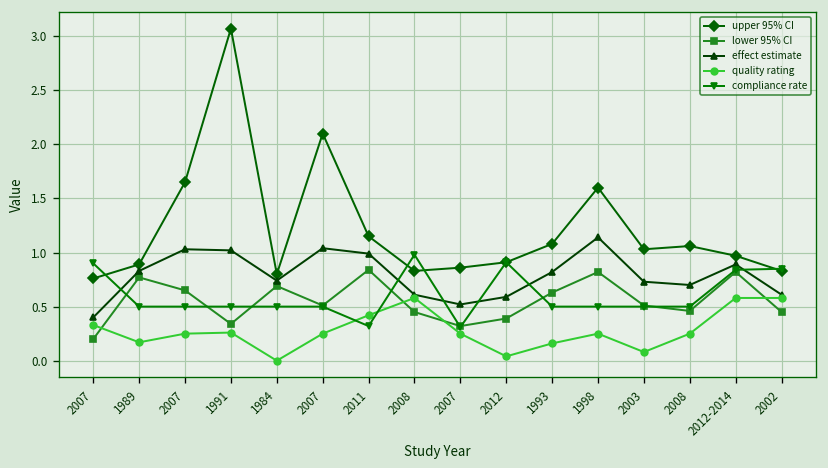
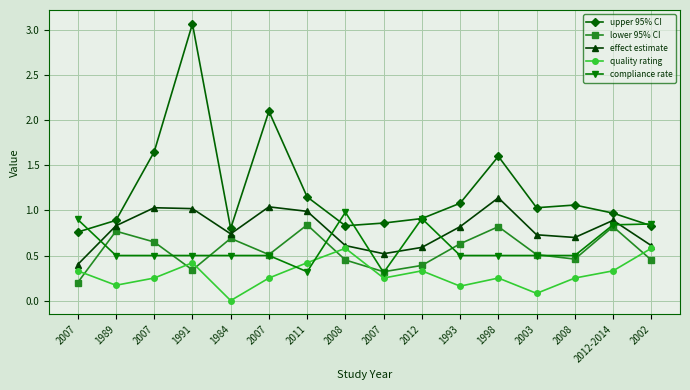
  {
    "quality rating": {
      "1989": 0.2,
-     "1991": 0.3,
+     "1991": 0.4,
      "1984": 0.0,
      "2011": 0.4,
-     "2012": 0.0,
+     "2012": 0.3,
      "1993": 0.2,
      "1998": 0.3,
      "2003": 0.1,
-     "2012-2014": 0.6,
+     "2012-2014": 0.3,
      "2002": 0.6
    }
  }
